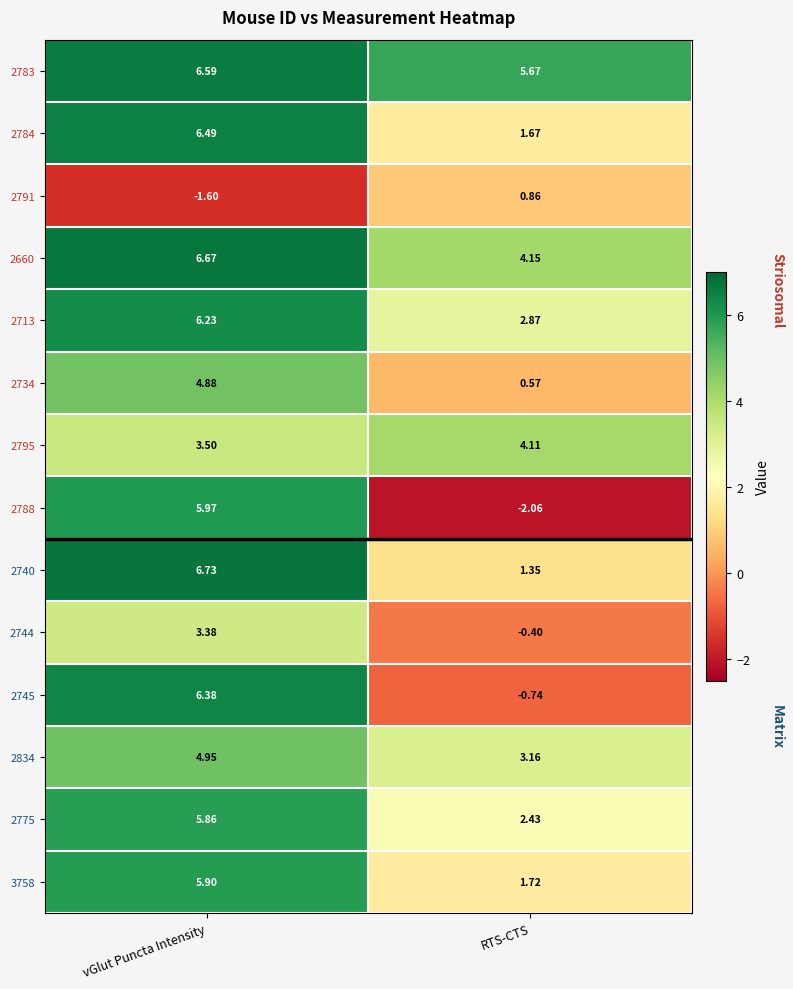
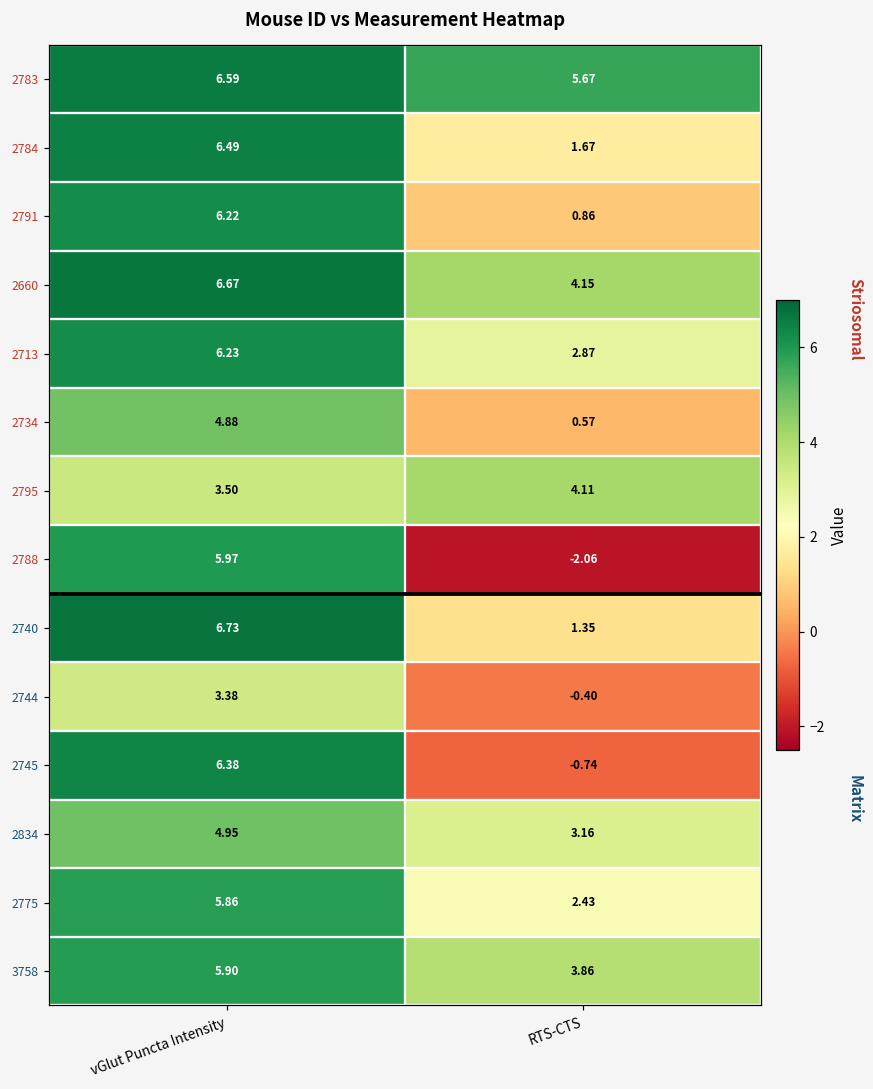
  {
    "2783": {
      "vGlut Puncta Intensity": 6.59,
      "RTS-CTS": 5.67
    },
    "2784": {
      "vGlut Puncta Intensity": 6.49,
      "RTS-CTS": 1.67
    },
    "2791": {
-     "vGlut Puncta Intensity": -1.60,
+     "vGlut Puncta Intensity": 6.22,
      "RTS-CTS": 0.86
    },
    "2660": {
      "vGlut Puncta Intensity": 6.67,
      "RTS-CTS": 4.15
    },
    "2713": {
      "vGlut Puncta Intensity": 6.23,
      "RTS-CTS": 2.87
    },
    "2734": {
      "vGlut Puncta Intensity": 4.88,
      "RTS-CTS": 0.57
    },
    "2795": {
      "vGlut Puncta Intensity": 3.50,
      "RTS-CTS": 4.11
    },
    "2788": {
      "vGlut Puncta Intensity": 5.97,
      "RTS-CTS": -2.06
    },
    "2740": {
      "vGlut Puncta Intensity": 6.73,
      "RTS-CTS": 1.35
    },
    "2744": {
      "vGlut Puncta Intensity": 3.38,
      "RTS-CTS": -0.40
    },
    "2745": {
      "vGlut Puncta Intensity": 6.38,
      "RTS-CTS": -0.74
    },
    "2834": {
      "vGlut Puncta Intensity": 4.95,
      "RTS-CTS": 3.16
    },
    "2775": {
      "vGlut Puncta Intensity": 5.86,
      "RTS-CTS": 2.43
    },
    "3758": {
      "vGlut Puncta Intensity": 5.90,
-     "RTS-CTS": 1.72
+     "RTS-CTS": 3.86
    }
  }
